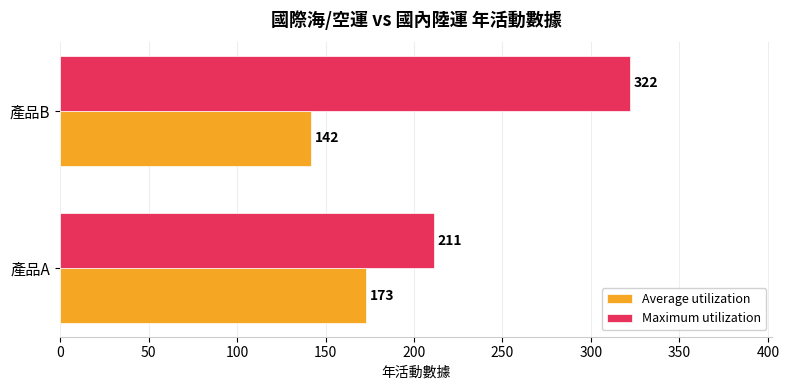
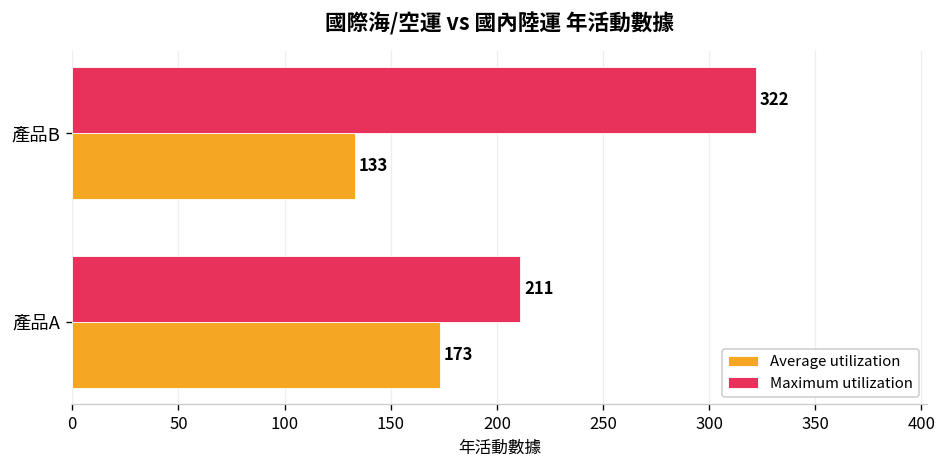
  {
    "Average utilization": {
-     "產品B": 142,
+     "產品B": 133,
      "產品A": 173
    },
    "Maximum utilization": {
      "產品B": 322,
      "產品A": 211
    }
  }
